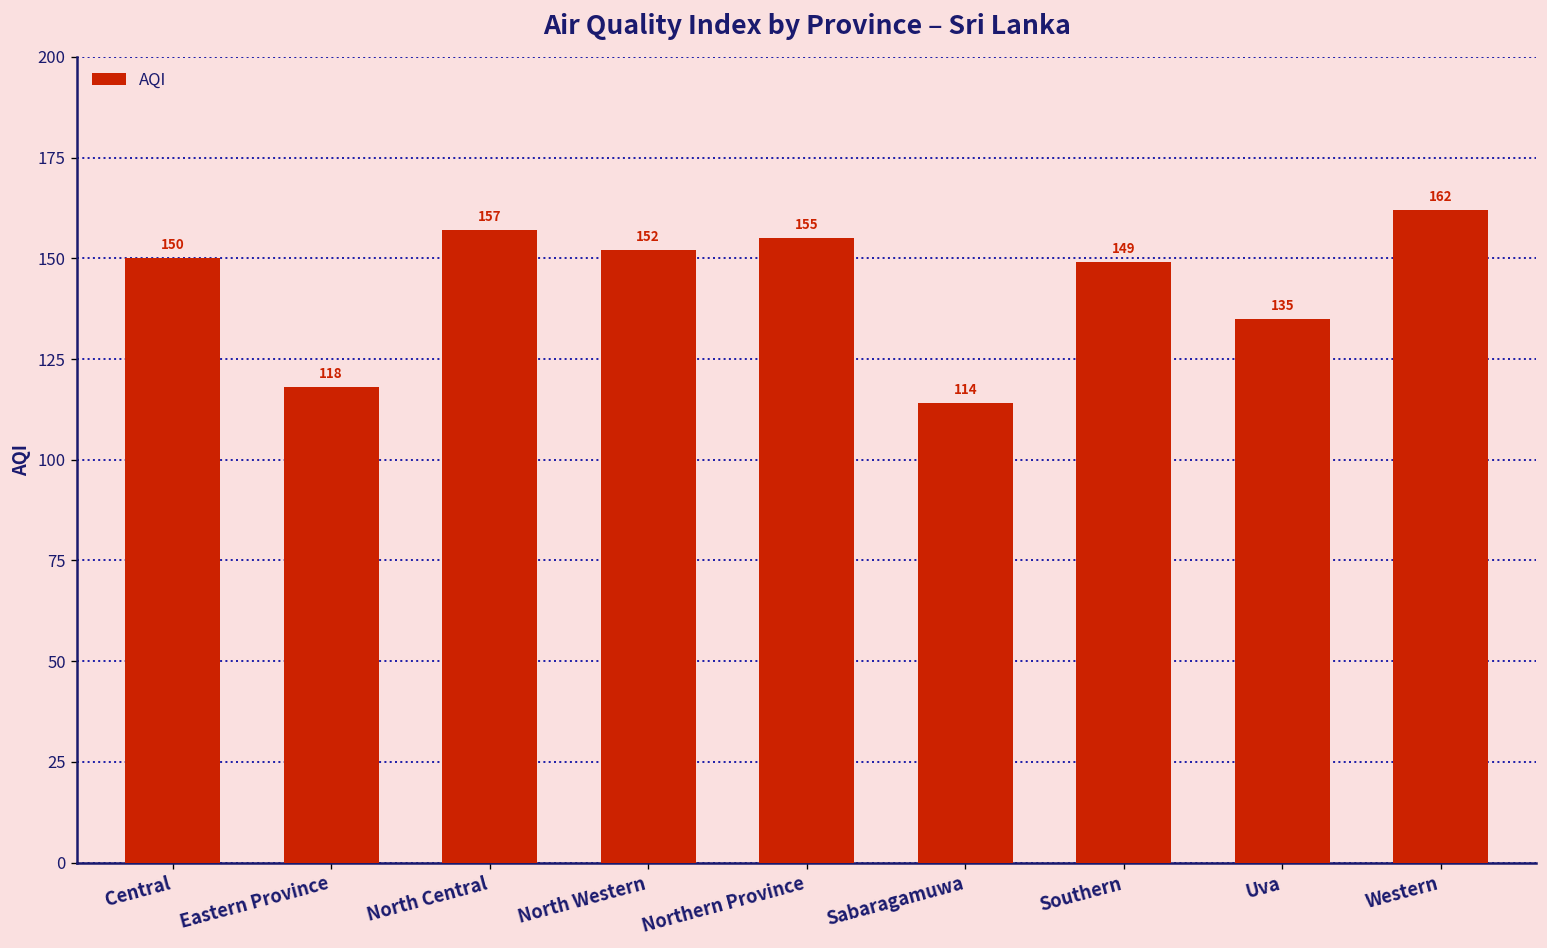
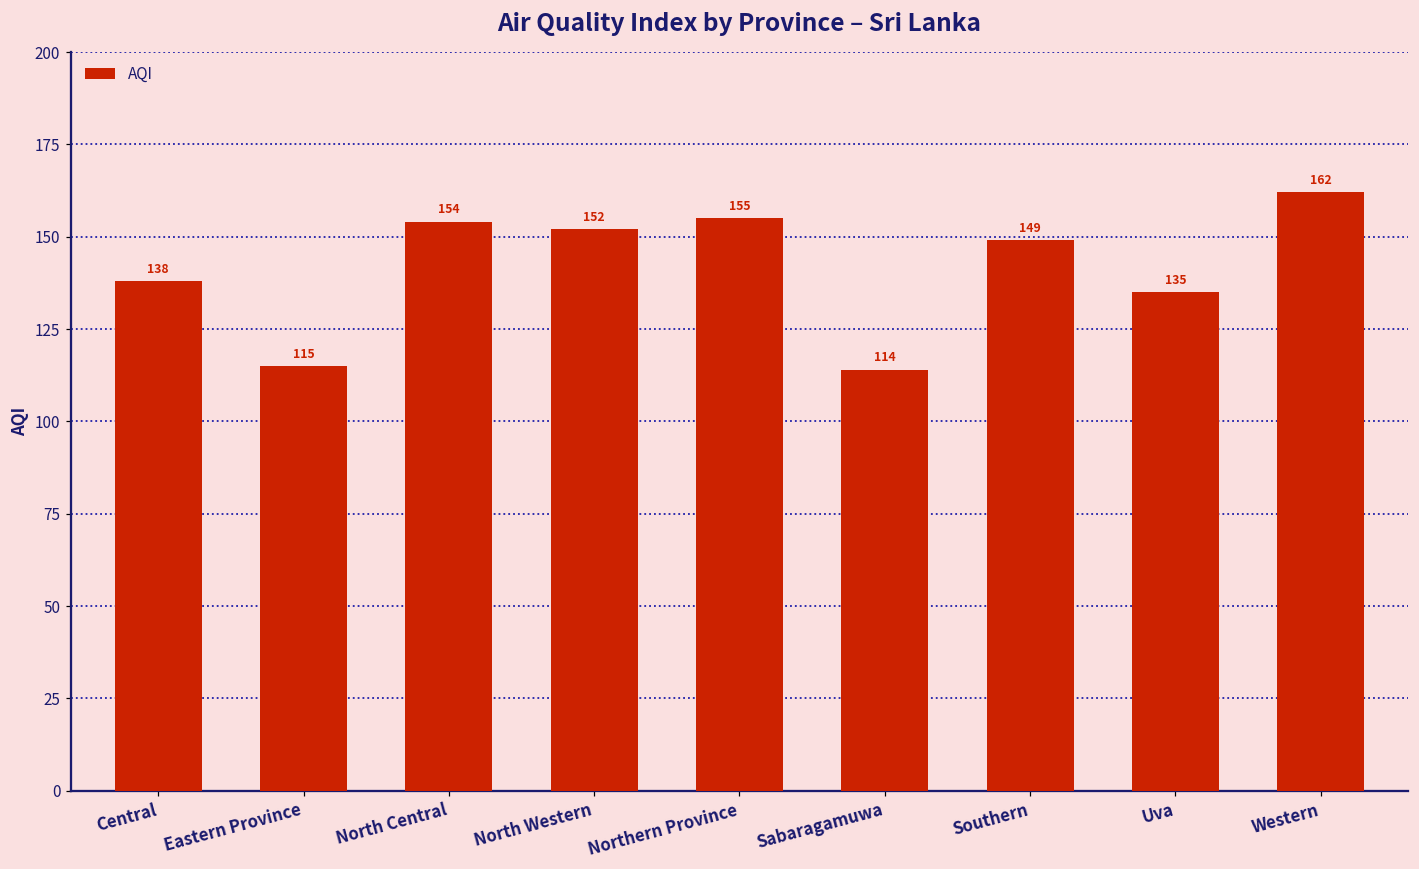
  {
-   "Central": 150,
-   "Eastern Province": 118,
-   "North Central": 157,
+   "Central": 138,
+   "Eastern Province": 115,
+   "North Central": 154,
    "North Western": 152,
    "Northern Province": 155,
    "Sabaragamuwa": 114,
    "Southern": 149,
    "Uva": 135,
    "Western": 162
  }
